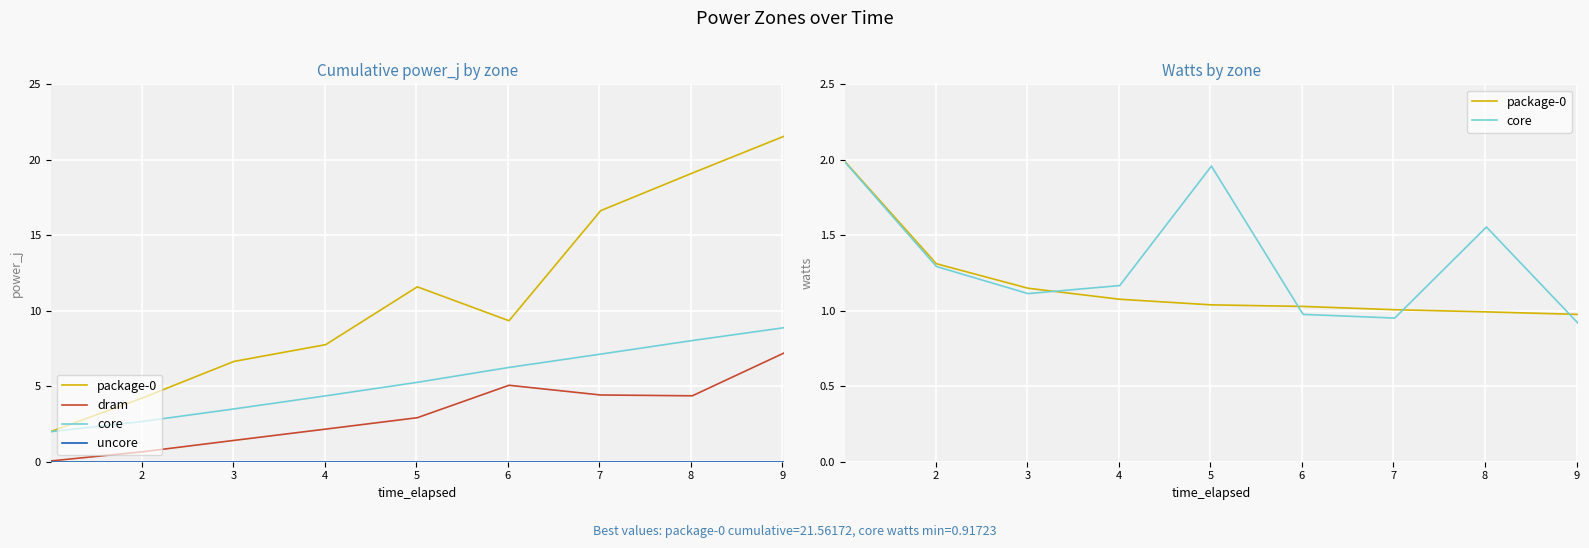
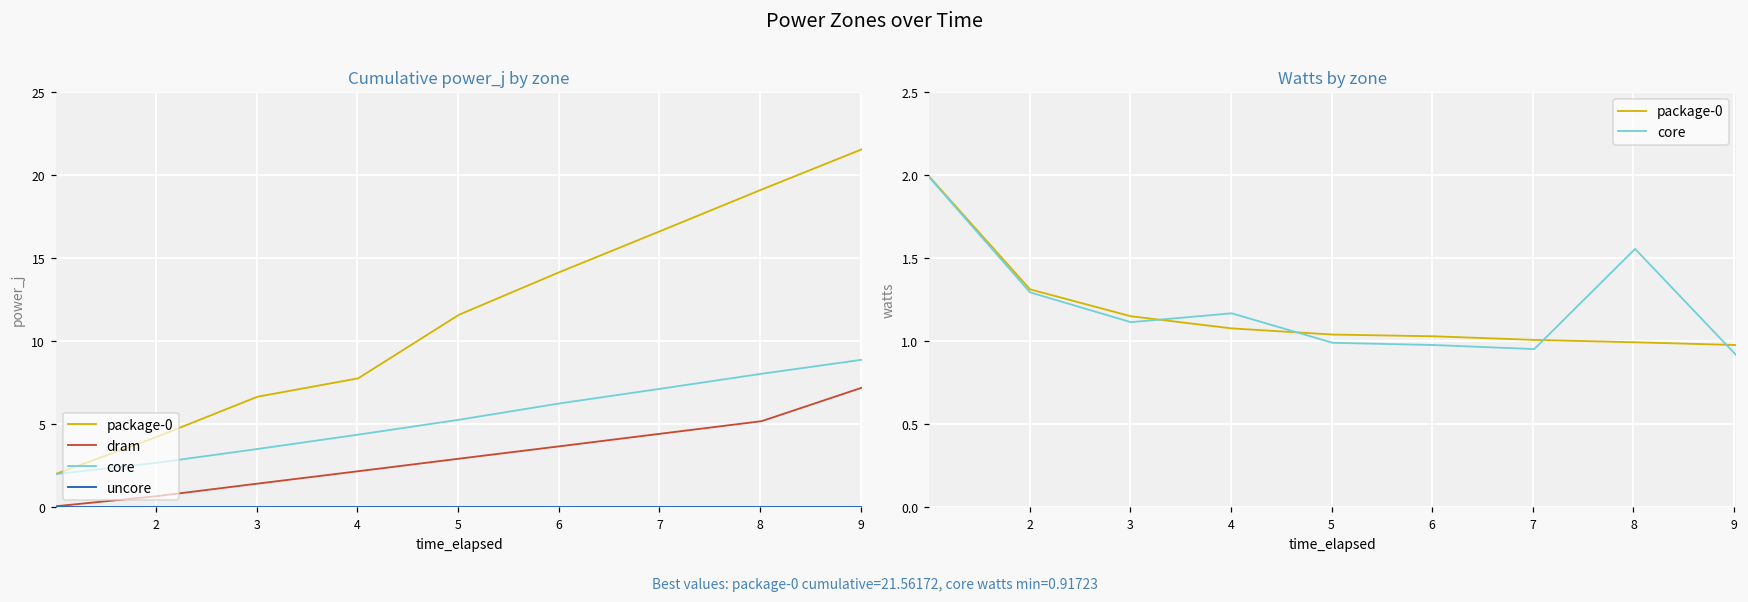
  {
    "Cumulative power_j by zone": {
      "package-0": {
        "3": 6.6,
        "4": 7.8,
        "5": 11.6,
-       "6": 9.3,
+       "6": 14.2,
        "7": 16.6,
        "8": 19.1,
        "9": 21.6
      },
      "dram": {
        "3": 1.4,
        "4": 2.2,
        "5": 2.9,
-       "6": 5.1,
+       "6": 3.7,
        "7": 4.4,
-       "8": 4.4,
+       "8": 5.2,
        "9": 7.2
      },
      "core": {
        "3": 3.5,
        "4": 4.4,
        "5": 5.3,
        "6": 6.2,
        "7": 7.1,
        "8": 8.0,
        "9": 8.9
      },
      "uncore": {
        "2": 0.0,
        "3": 0.0,
        "4": 0.0,
        "5": 0.0,
        "6": 0.0,
        "7": 0.0,
        "8": 0.0,
        "9": 0.0
      }
    },
    "Watts by zone": {
      "package-0": {
        "2": 1.31,
        "3": 1.15,
        "4": 1.08,
        "5": 1.04,
        "6": 1.03,
        "7": 1.01,
        "8": 0.99,
        "9": 0.98
      },
      "core": {
        "2": 1.29,
        "3": 1.11,
        "4": 1.17,
-       "5": 1.96,
+       "5": 0.99,
        "6": 0.98,
        "7": 0.95,
        "8": 1.55,
        "9": 0.92
      }
    }
  }
